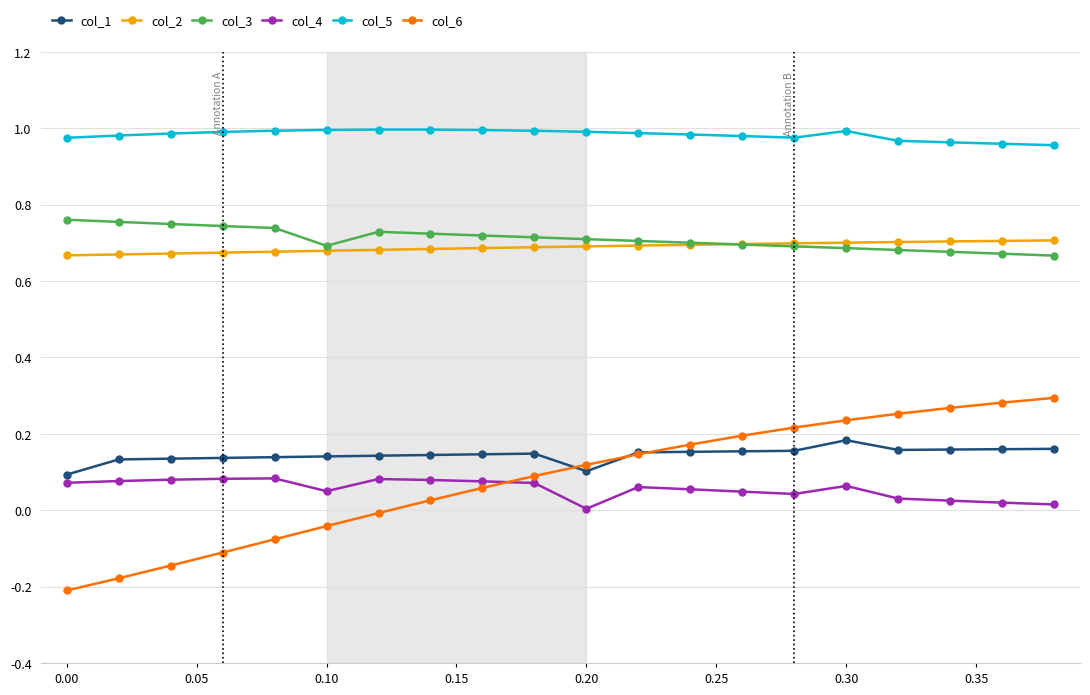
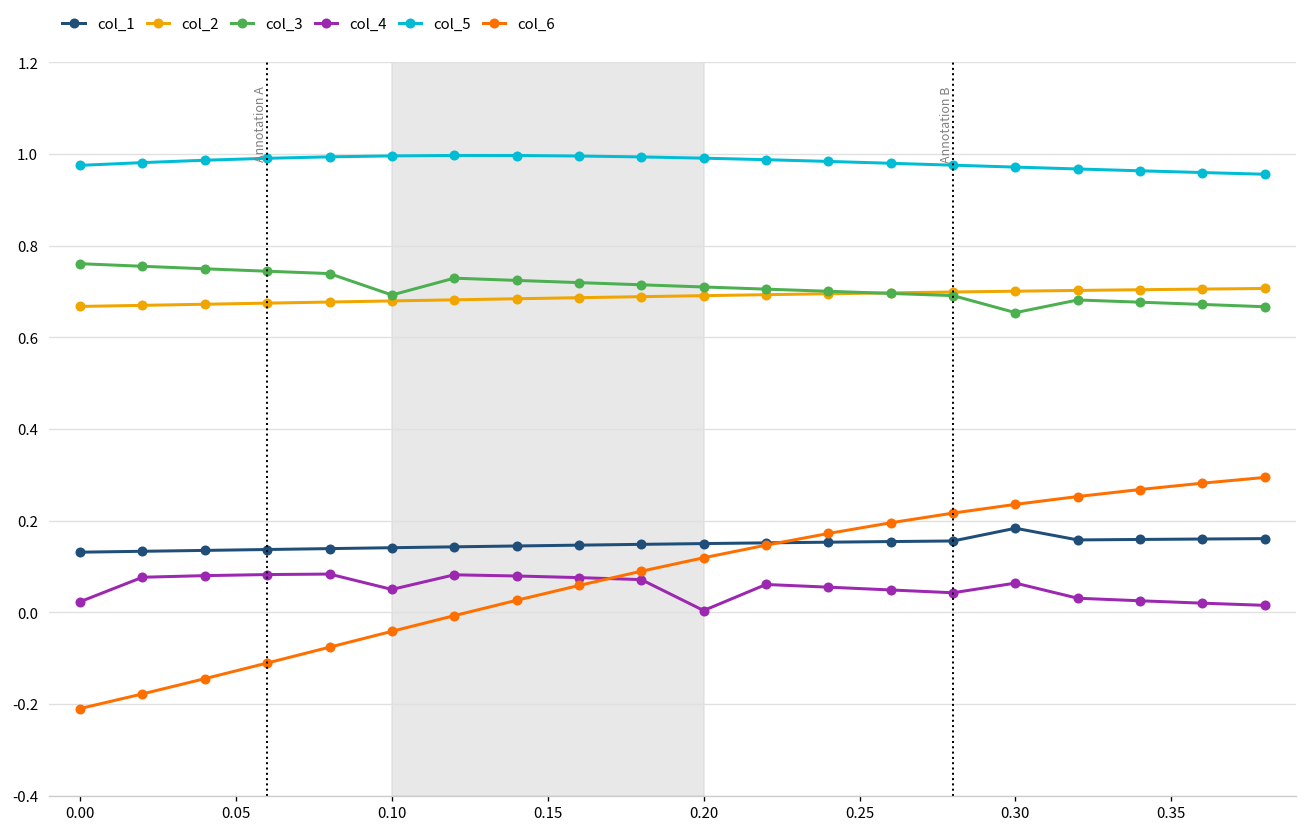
  {
    "col_1": {
-     "0.00": 0.09,
+     "0.00": 0.13,
      "0.10": 0.14,
-     "0.20": 0.10,
+     "0.20": 0.15,
      "0.30": 0.18
    },
    "col_3": {
      "0.00": 0.76,
      "0.10": 0.69,
      "0.20": 0.71,
-     "0.30": 0.69
+     "0.30": 0.65
    },
    "col_4": {
-     "0.00": 0.07,
+     "0.00": 0.02,
      "0.10": 0.05,
      "0.20": 0.00,
      "0.30": 0.06
    },
    "col_5": {
      "0.00": 0.98,
      "0.10": 1.00,
      "0.20": 0.99,
-     "0.30": 0.99
+     "0.30": 0.97
    }
  }
